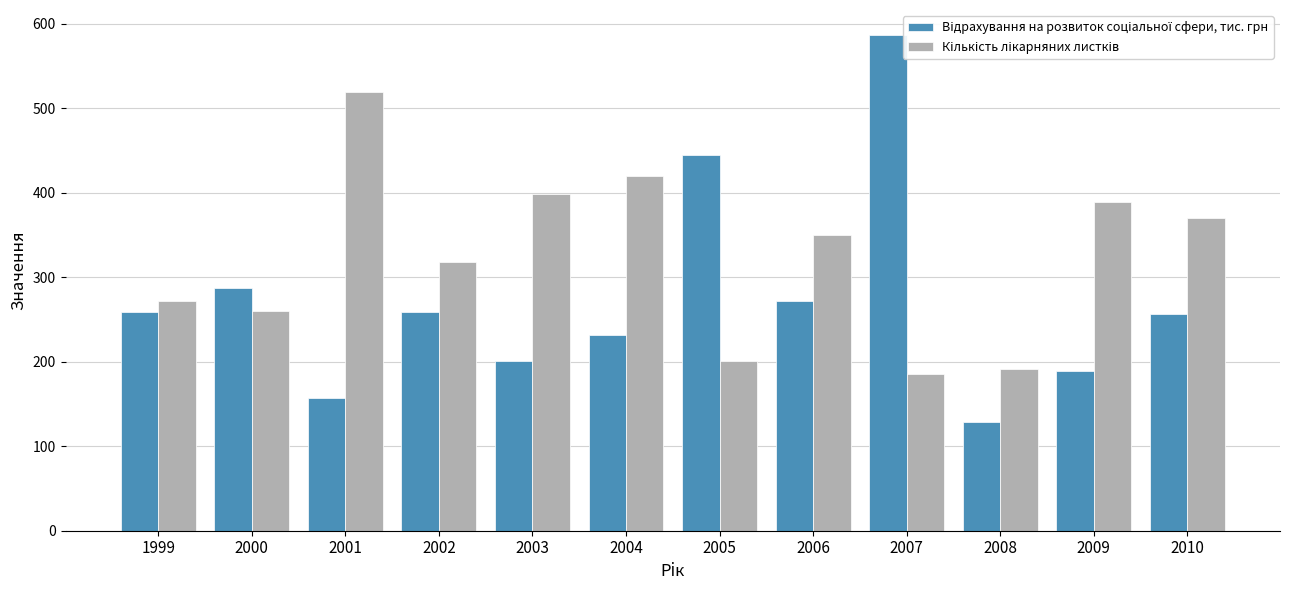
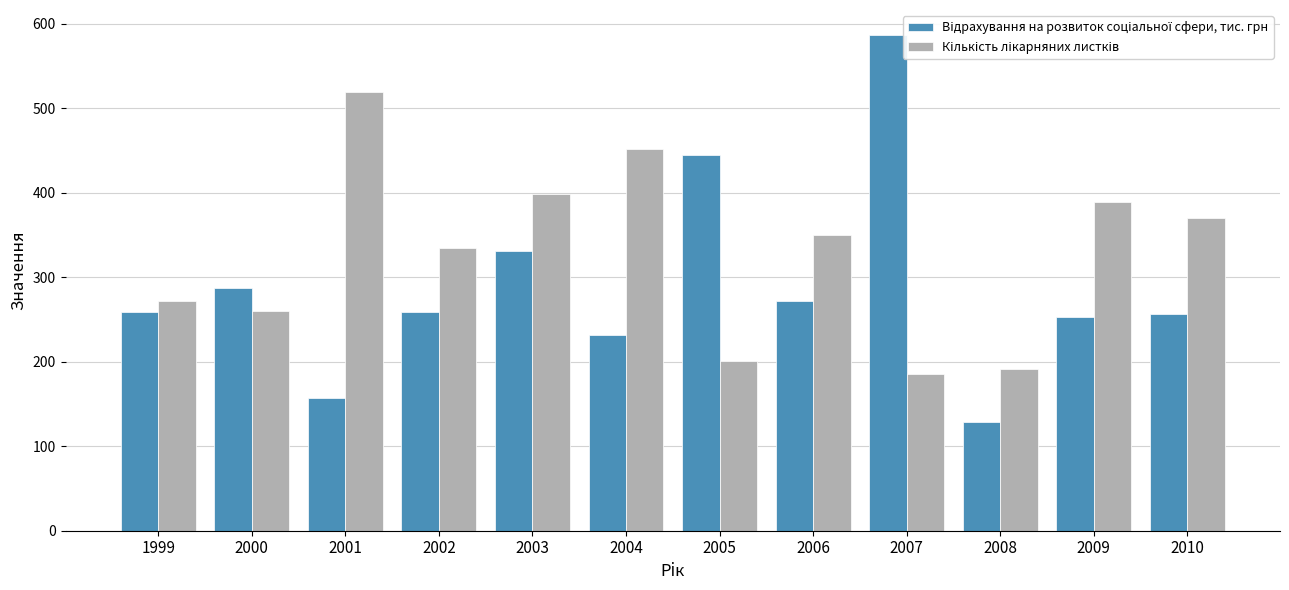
  {
    "Відрахування на розвиток соціальної сфери, тис. грн": {
      "1999": 260,
      "2000": 290,
      "2001": 160,
      "2002": 260,
-     "2003": 200,
+     "2003": 330,
      "2004": 230,
      "2005": 450,
      "2006": 270,
      "2007": 590,
      "2008": 130,
-     "2009": 190,
+     "2009": 250,
      "2010": 260
    },
    "Кількість лікарняних листків": {
      "1999": 270,
      "2000": 260,
      "2001": 520,
-     "2002": 320,
+     "2002": 340,
      "2003": 400,
-     "2004": 420,
+     "2004": 450,
      "2005": 200,
      "2006": 350,
      "2007": 190,
      "2008": 190,
      "2009": 390,
      "2010": 370
    }
  }
